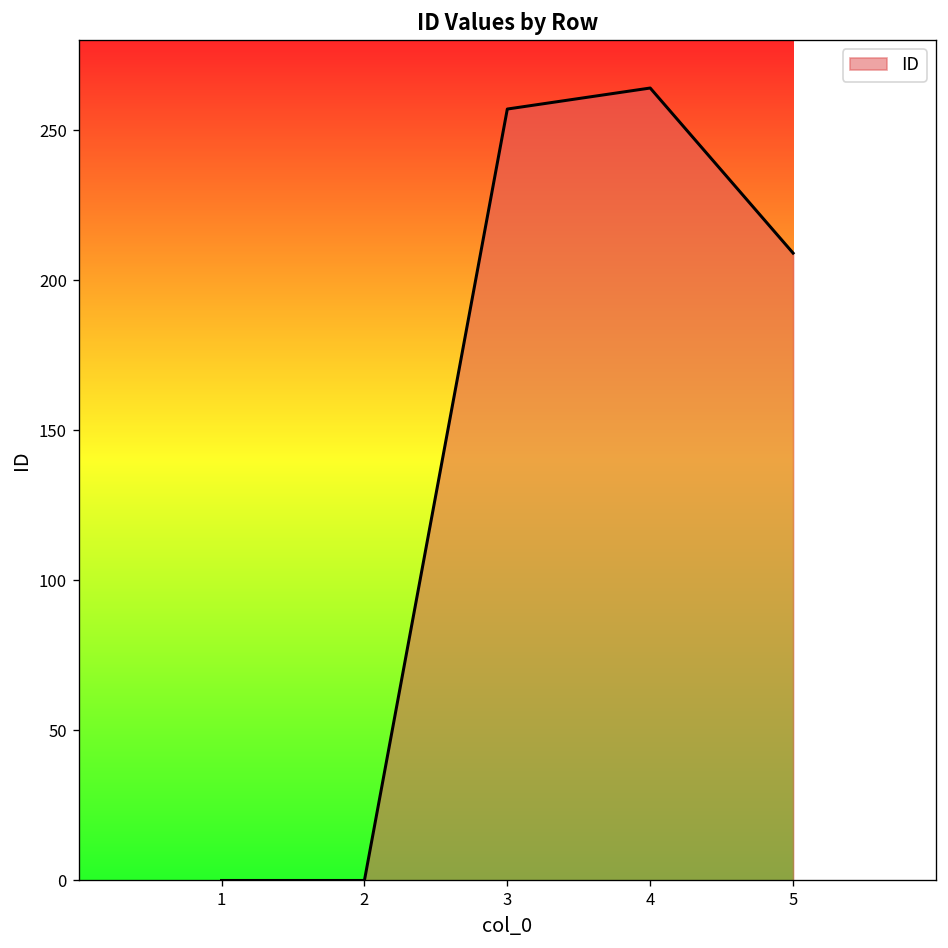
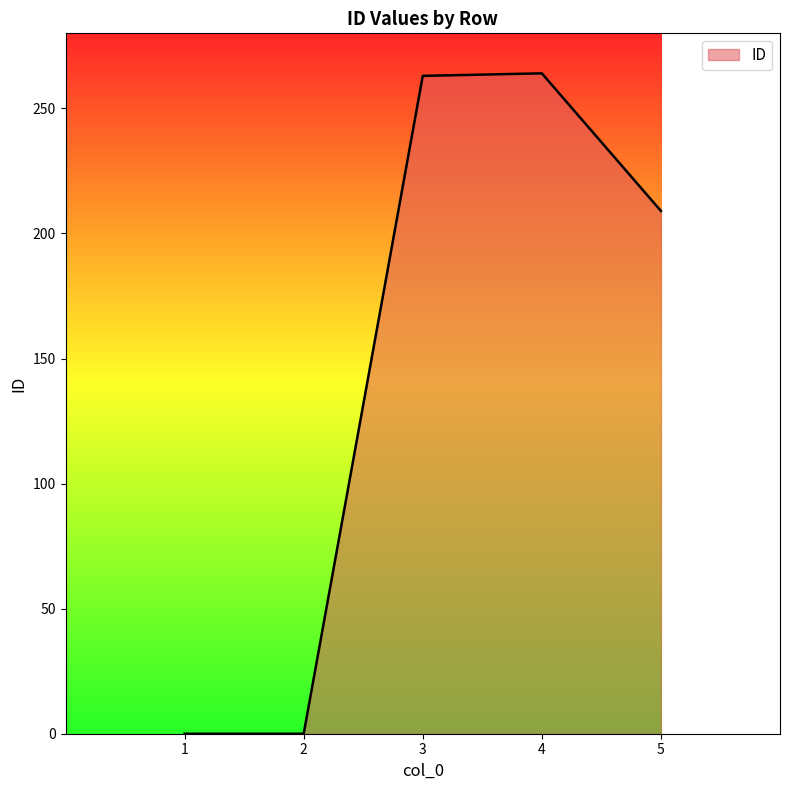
  {
    "1": 0,
    "2": 0,
-   "3": 257,
+   "3": 263,
    "4": 264,
    "5": 209
  }
